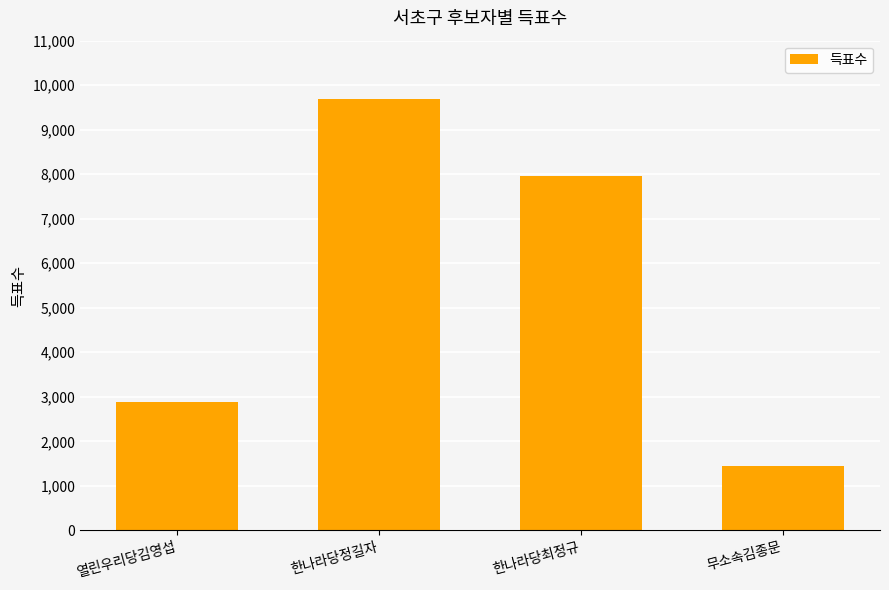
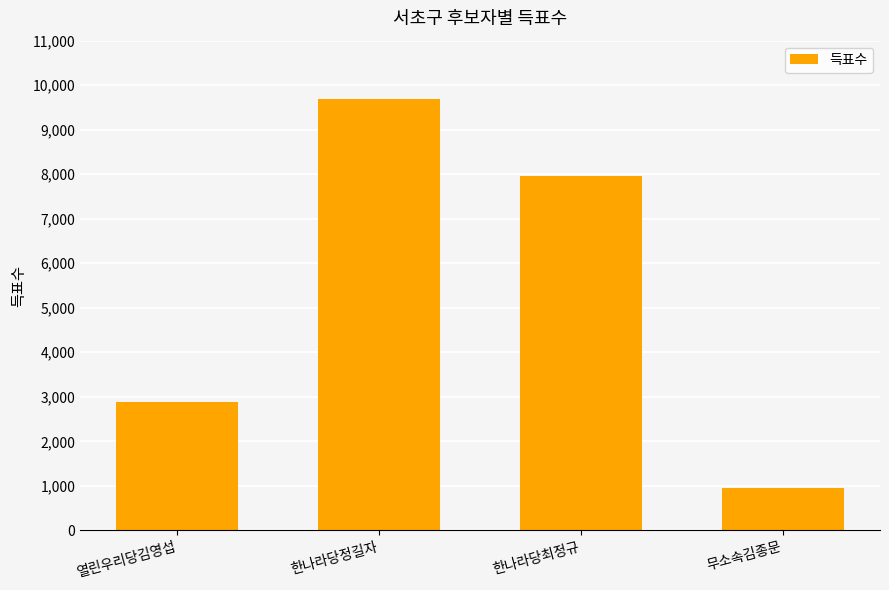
  {
    "열린우리당김영섭": "2,900",
    "한나라당정길자": "9,700",
    "한나라당최정규": "8,000",
-   "무소속김종문": "1,500"
+   "무소속김종문": "900"
  }
